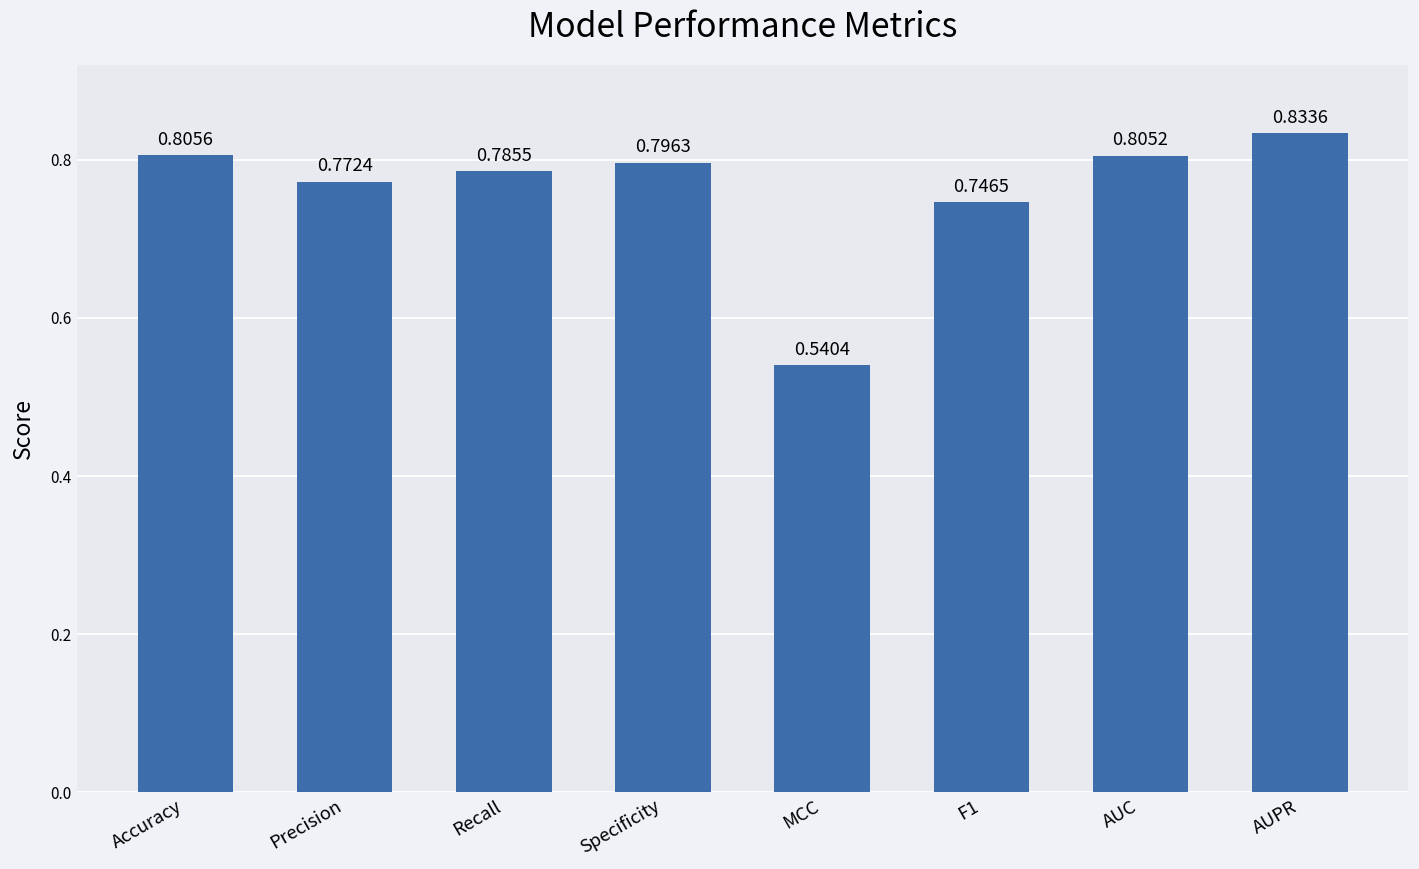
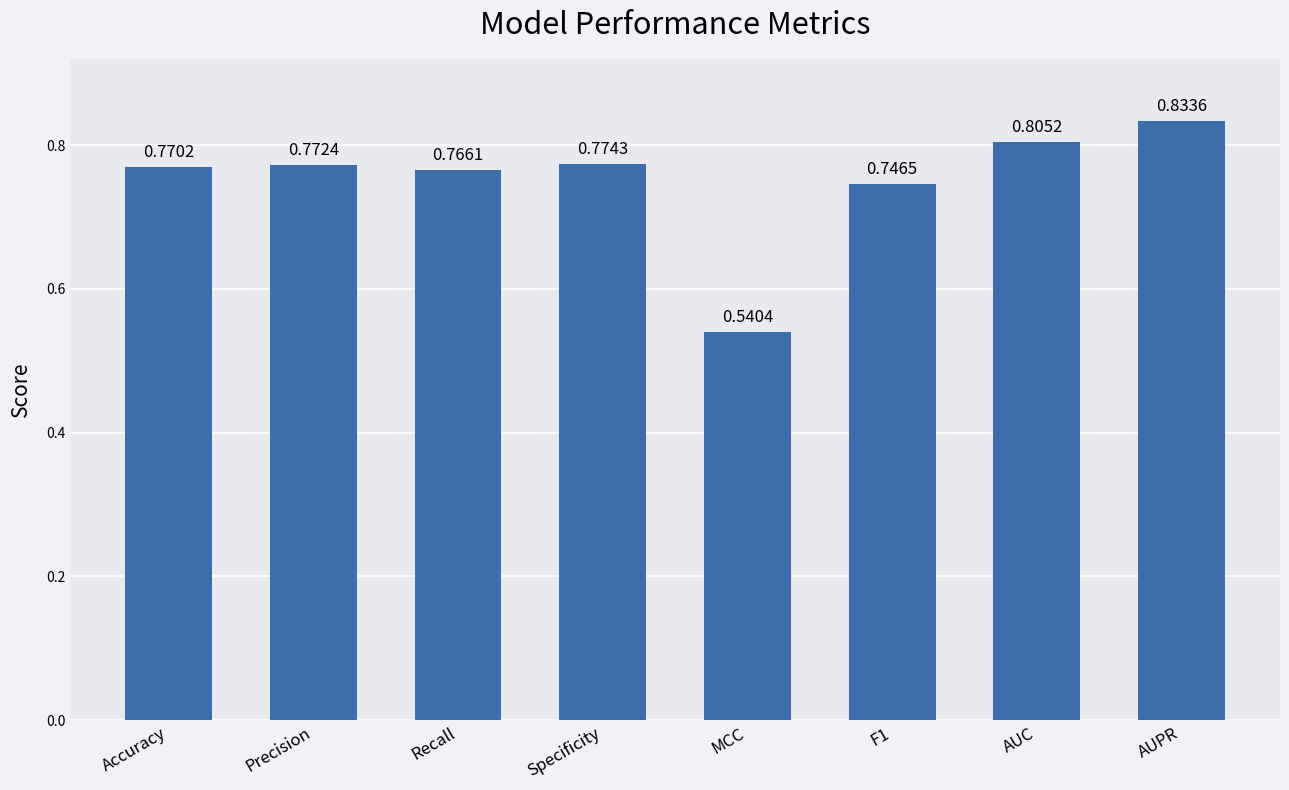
  {
-   "Accuracy": 0.8056,
+   "Accuracy": 0.7702,
    "Precision": 0.7724,
-   "Recall": 0.7855,
-   "Specificity": 0.7963,
+   "Recall": 0.7661,
+   "Specificity": 0.7743,
    "MCC": 0.5404,
    "F1": 0.7465,
    "AUC": 0.8052,
    "AUPR": 0.8336
  }
